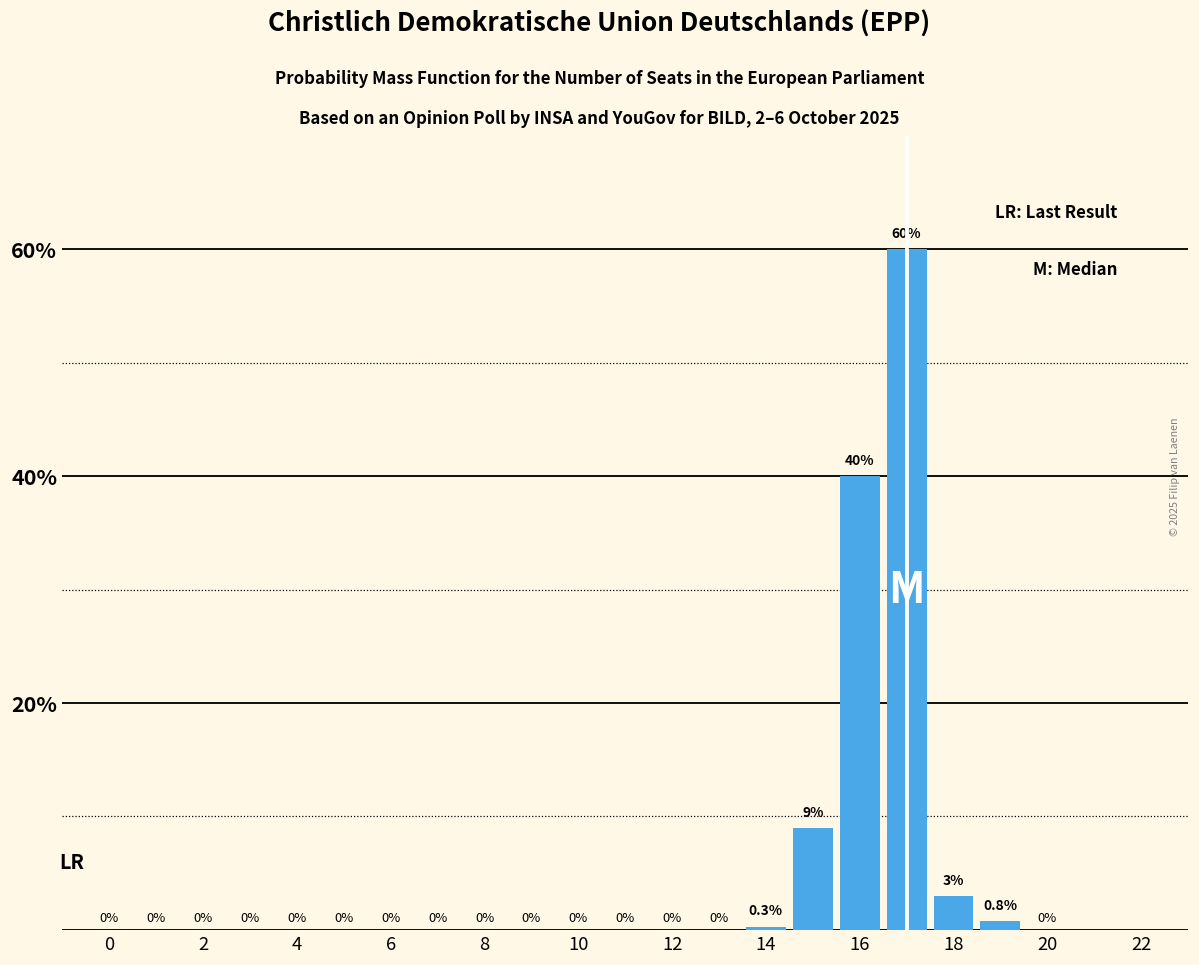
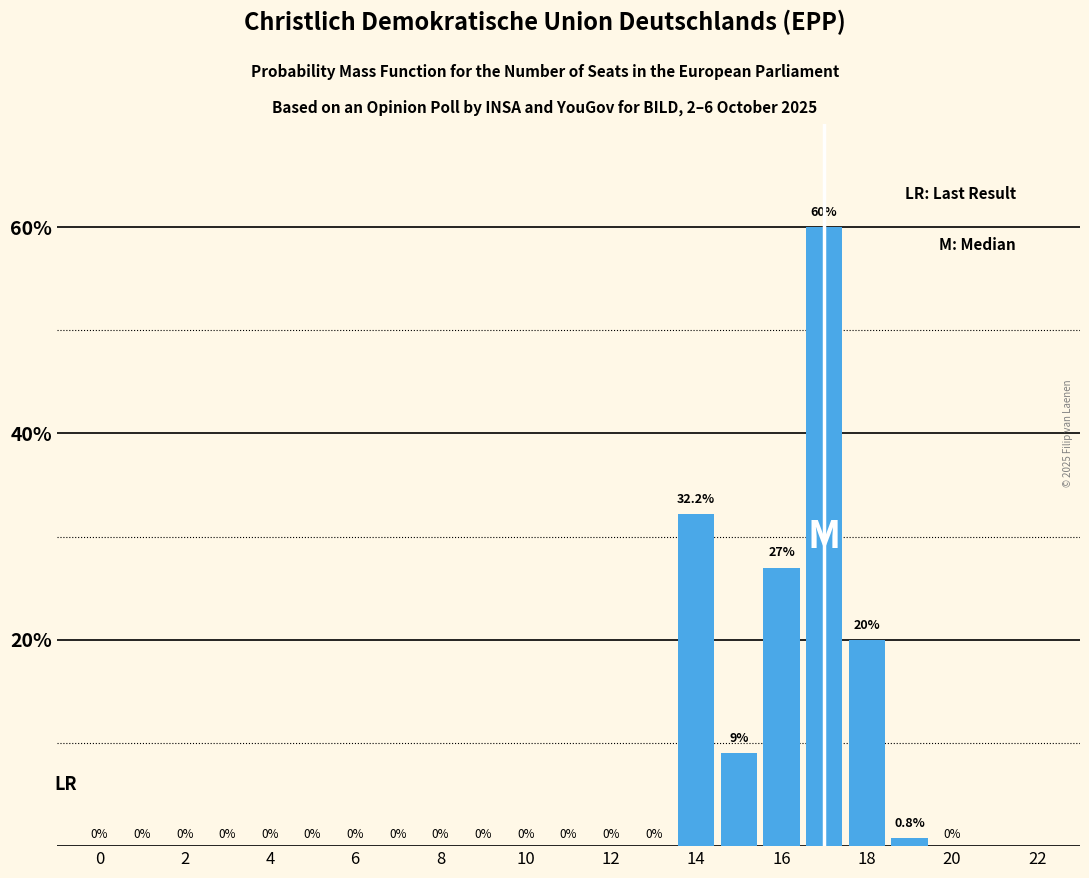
  {
    "0": "0%",
    "2": "0%",
    "4": "0%",
    "6": "0%",
    "8": "0%",
    "10": "0%",
    "12": "0%",
-   "14": "0.3%",
-   "16": "40%",
-   "18": "3%",
+   "14": "32.2%",
+   "16": "27%",
+   "18": "20%",
    "20": "0%"
  }
